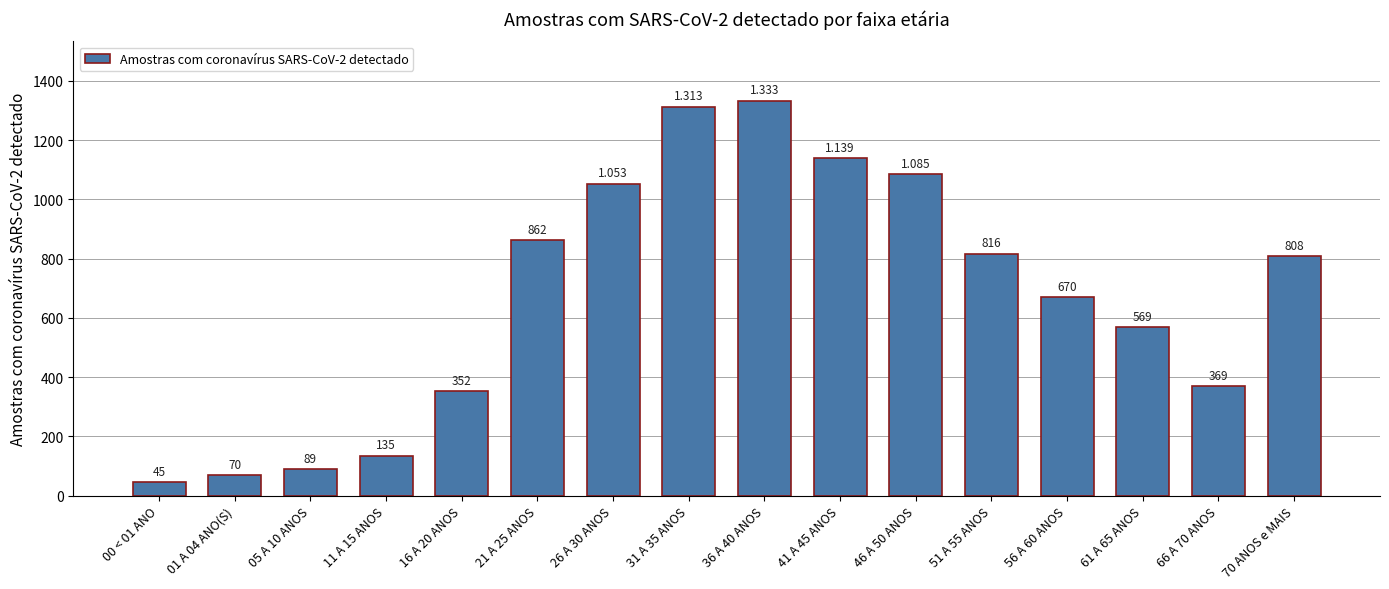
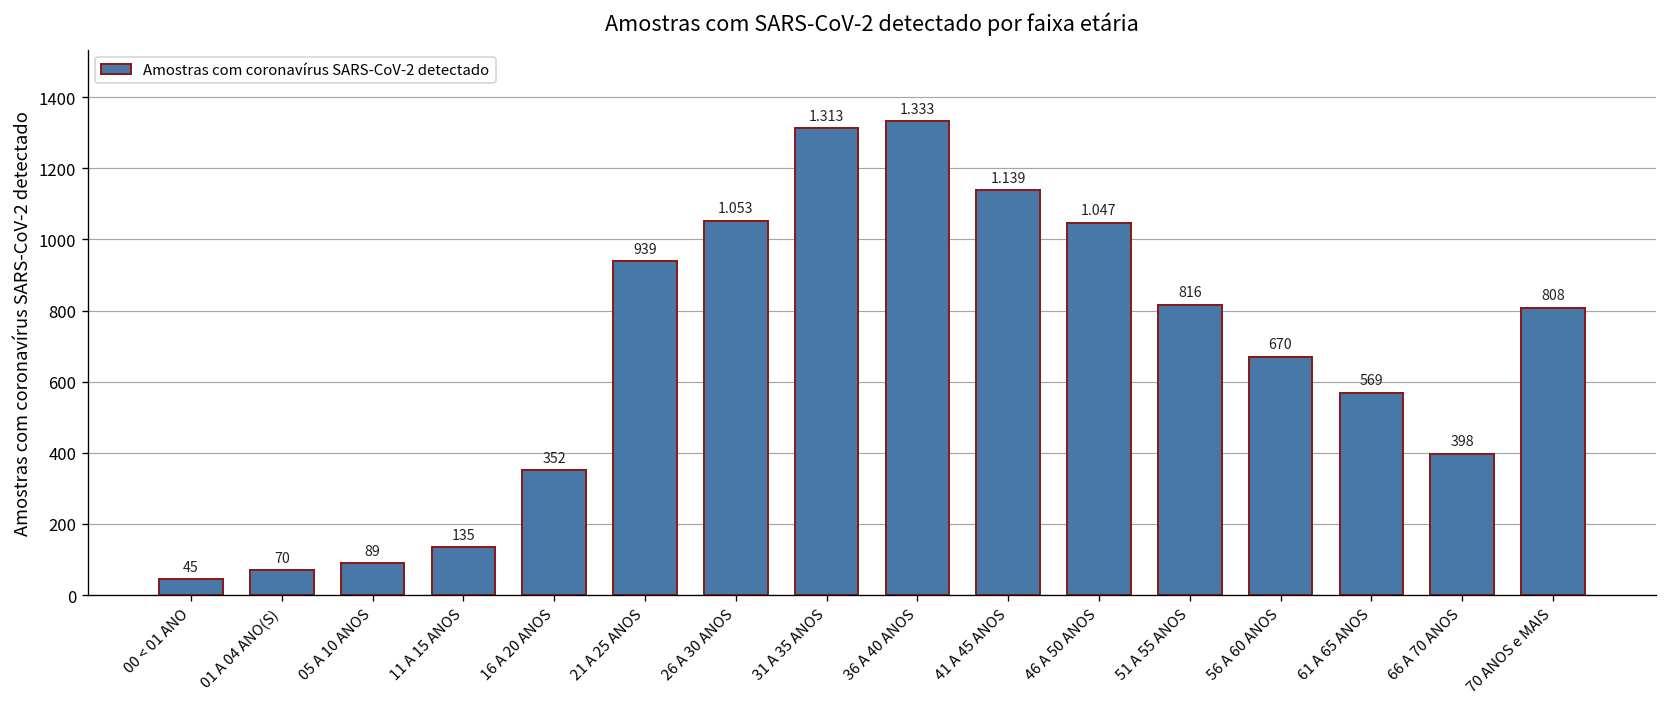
  {
    "00 < 01 ANO": 45,
    "01 A 04 ANO(S)": 70,
    "05 A 10 ANOS": 89,
    "11 A 15 ANOS": 135,
    "16 A 20 ANOS": 352,
-   "21 A 25 ANOS": 862,
-   "46 A 50 ANOS": 1.085,
+   "21 A 25 ANOS": 939,
+   "46 A 50 ANOS": 1.047,
    "51 A 55 ANOS": 816,
    "56 A 60 ANOS": 670,
    "61 A 65 ANOS": 569,
-   "66 A 70 ANOS": 369,
+   "66 A 70 ANOS": 398,
    "70 ANOS e MAIS": 808
  }
